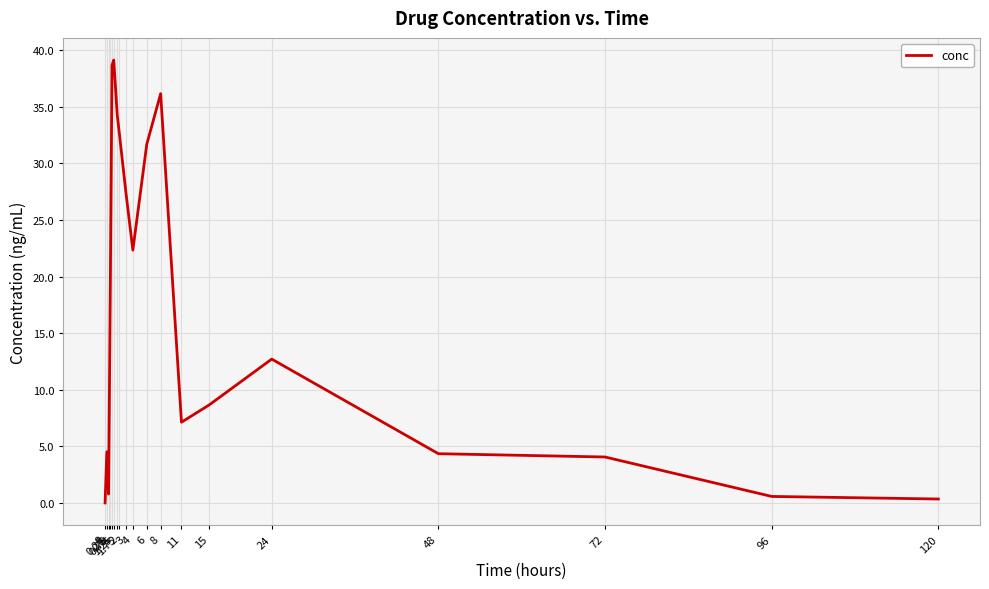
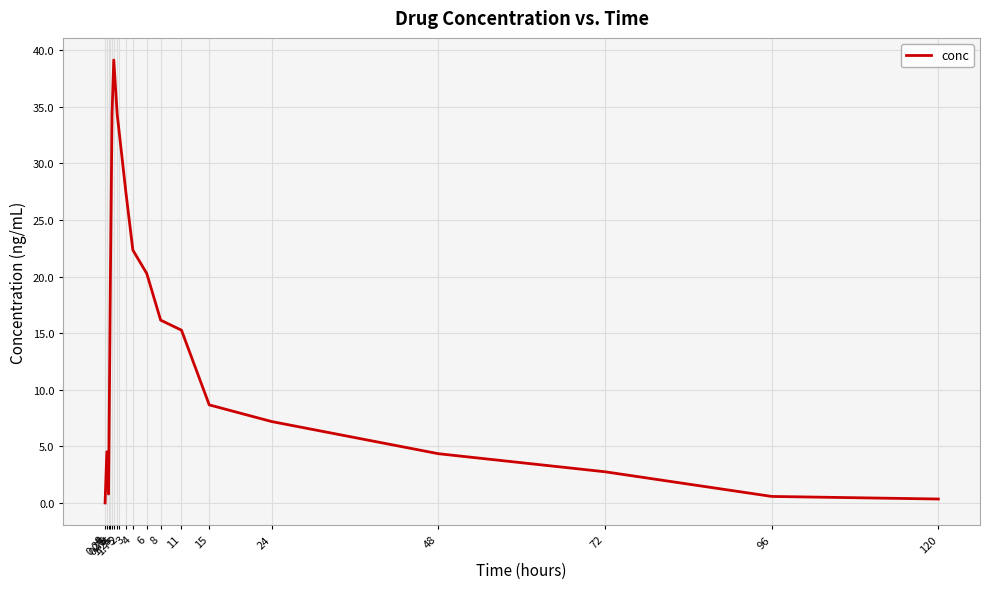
  {
    "0": 0.0,
    "0.25": 4.5,
    "0.5": 0.8,
    "0.75": 18.9,
-   "1": 38.7,
+   "1": 34.4,
    "1.25": 39.1,
    "1.75": 34.3,
    "2": 32.9,
    "3": 27.4,
    "4": 22.3,
-   "6": 31.7,
-   "8": 36.2,
-   "11": 7.1,
+   "6": 20.3,
+   "8": 16.2,
+   "11": 15.3,
    "15": 8.7,
-   "24": 12.7,
+   "24": 7.2,
    "48": 4.3,
-   "72": 4.1,
+   "72": 2.8,
    "96": 0.6,
    "120": 0.3
  }
